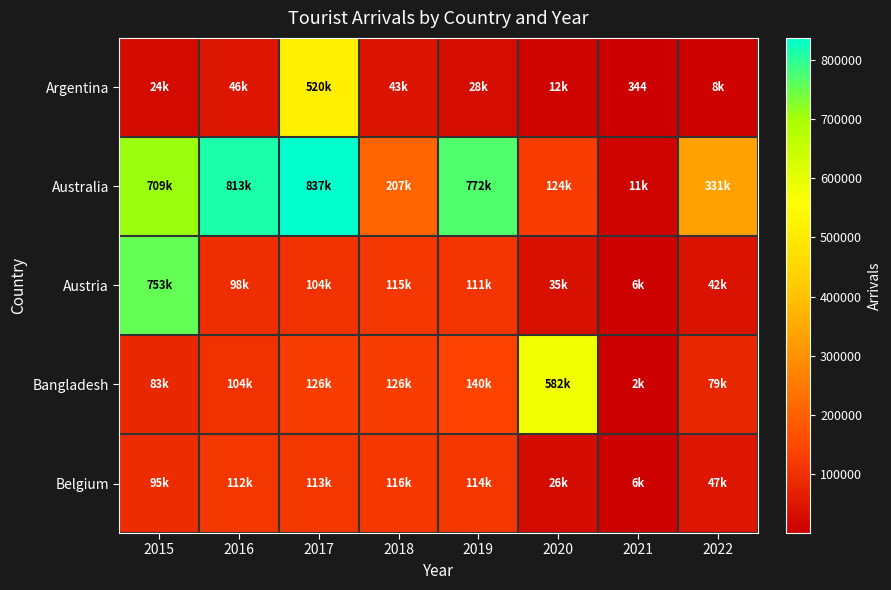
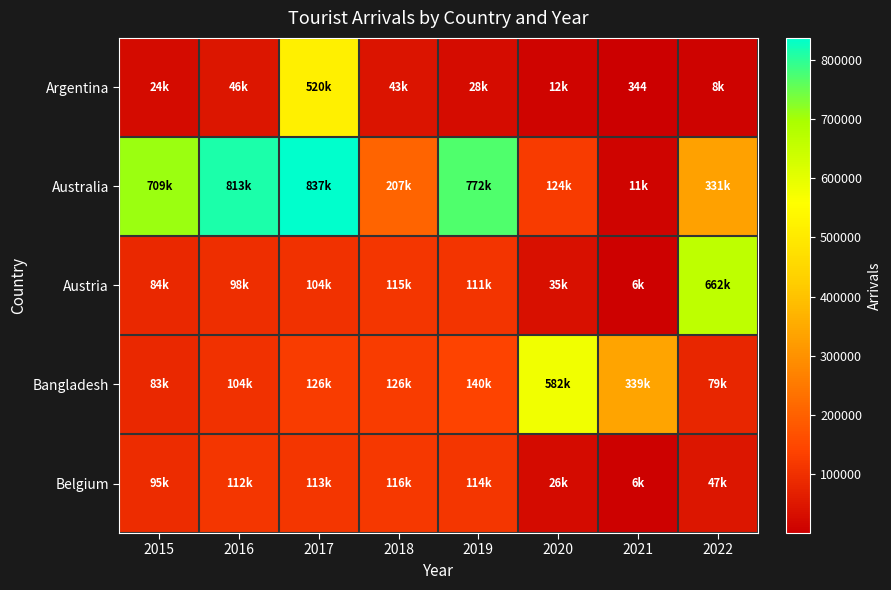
  {
    "Argentina": {
      "2015": "24k",
      "2016": "46k",
      "2017": "520k",
      "2018": "43k",
      "2019": "28k",
      "2020": "12k",
      "2021": "344",
      "2022": "8k"
    },
    "Australia": {
      "2015": "709k",
      "2016": "813k",
      "2017": "837k",
      "2018": "207k",
      "2019": "772k",
      "2020": "124k",
      "2021": "11k",
      "2022": "331k"
    },
    "Austria": {
-     "2015": "753k",
+     "2015": "84k",
      "2016": "98k",
      "2017": "104k",
      "2018": "115k",
      "2019": "111k",
      "2020": "35k",
      "2021": "6k",
-     "2022": "42k"
+     "2022": "662k"
    },
    "Bangladesh": {
      "2015": "83k",
      "2016": "104k",
      "2017": "126k",
      "2018": "126k",
      "2019": "140k",
      "2020": "582k",
-     "2021": "2k",
+     "2021": "339k",
      "2022": "79k"
    },
    "Belgium": {
      "2015": "95k",
      "2016": "112k",
      "2017": "113k",
      "2018": "116k",
      "2019": "114k",
      "2020": "26k",
      "2021": "6k",
      "2022": "47k"
    }
  }
